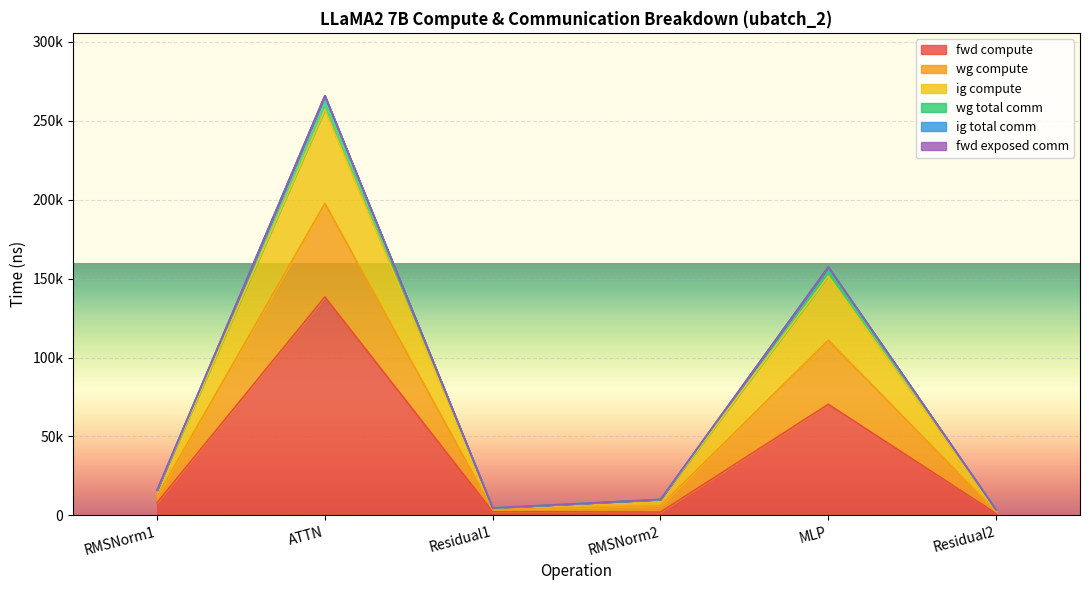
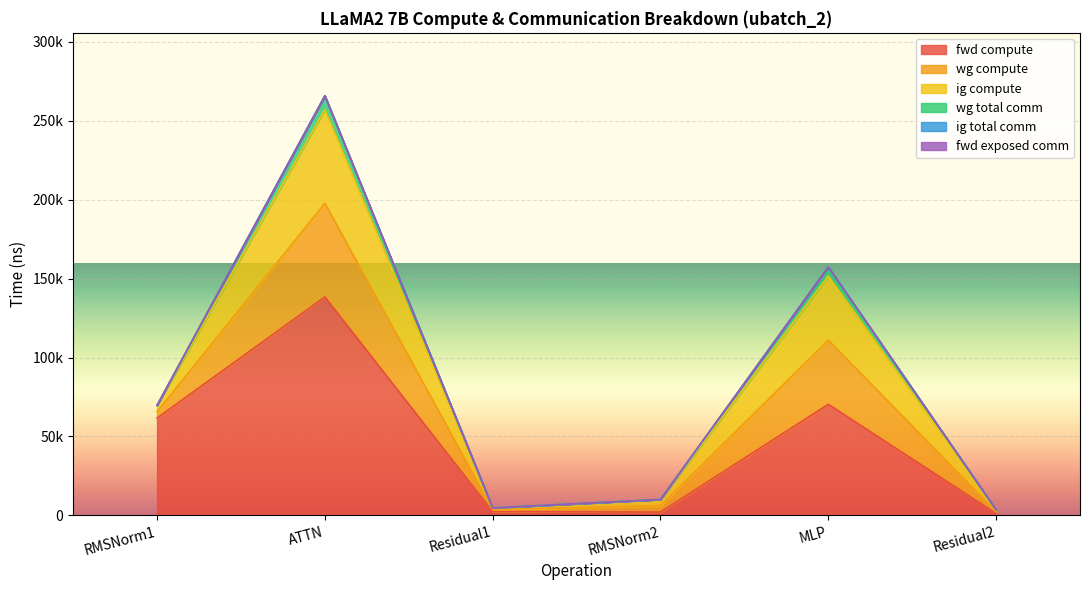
  {
    "fwd compute": {
-     "RMSNorm1": 8000,
+     "RMSNorm1": 62000,
      "ATTN": 138000,
      "RMSNorm2": 2000,
      "MLP": 70000
    }
  }
